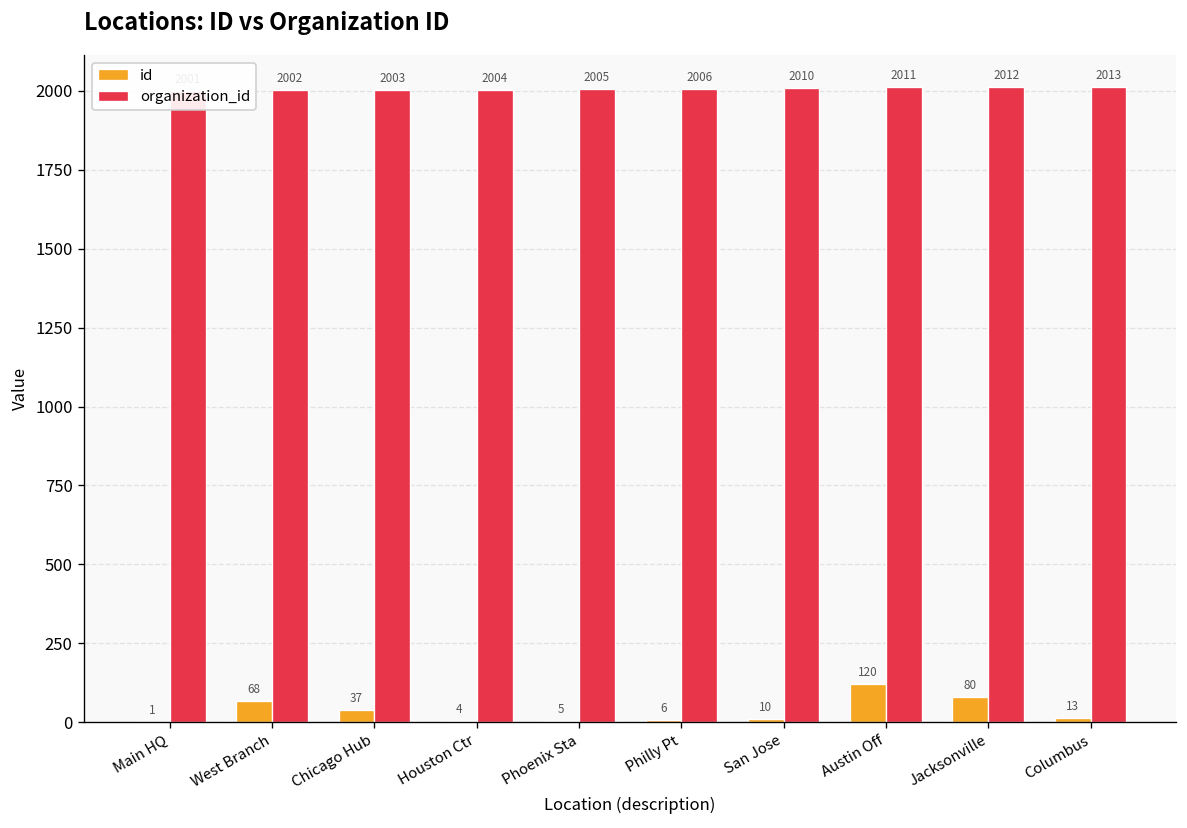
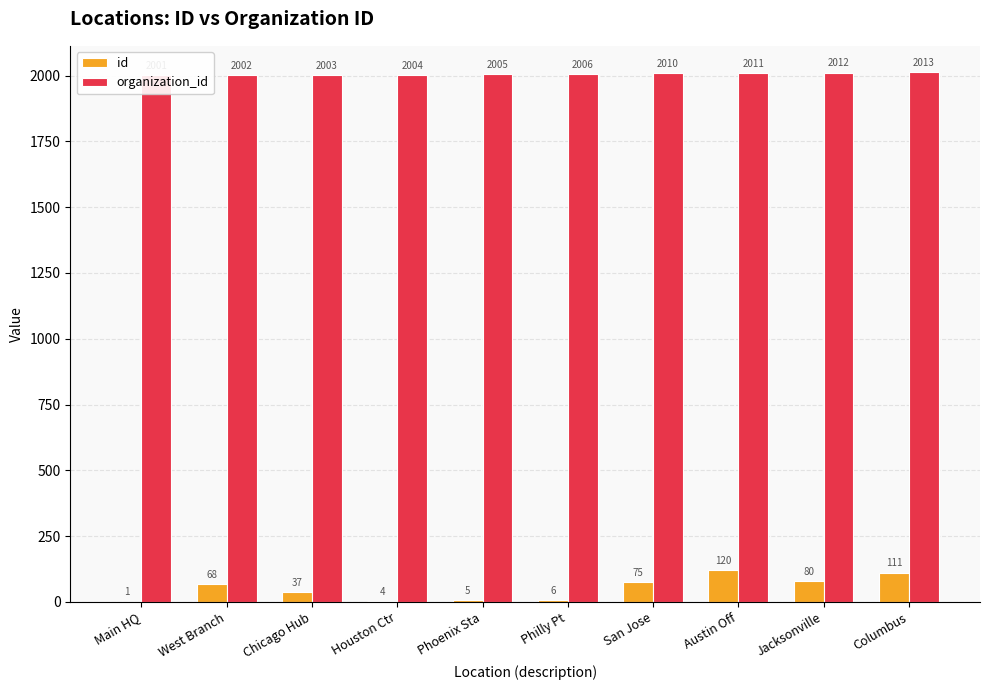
  {
    "id": {
      "Main HQ": 1,
      "West Branch": 68,
      "Chicago Hub": 37,
      "Houston Ctr": 4,
      "Phoenix Sta": 5,
      "Philly Pt": 6,
-     "San Jose": 10,
+     "San Jose": 75,
      "Austin Off": 120,
      "Jacksonville": 80,
-     "Columbus": 13
+     "Columbus": 111
    },
    "organization_id": {
      "West Branch": 2002,
      "Chicago Hub": 2003,
      "Houston Ctr": 2004,
      "Phoenix Sta": 2005,
      "Philly Pt": 2006,
      "San Jose": 2010,
      "Austin Off": 2011,
      "Jacksonville": 2012,
      "Columbus": 2013
    }
  }
